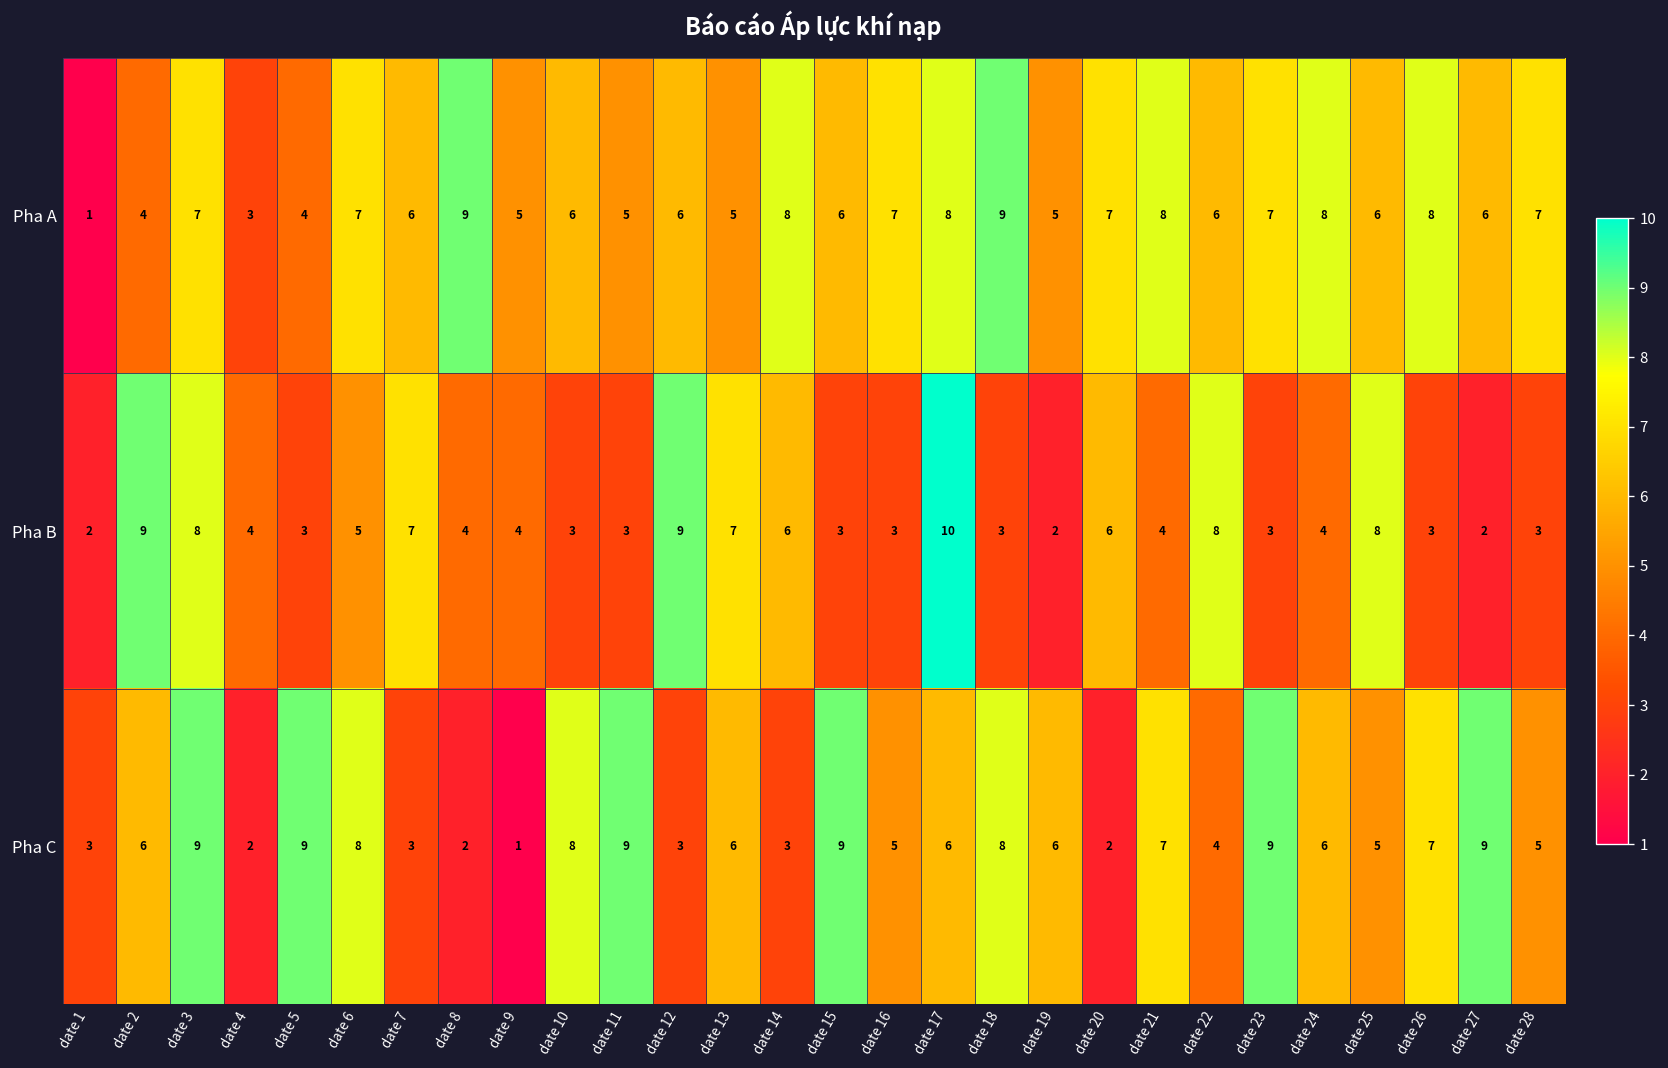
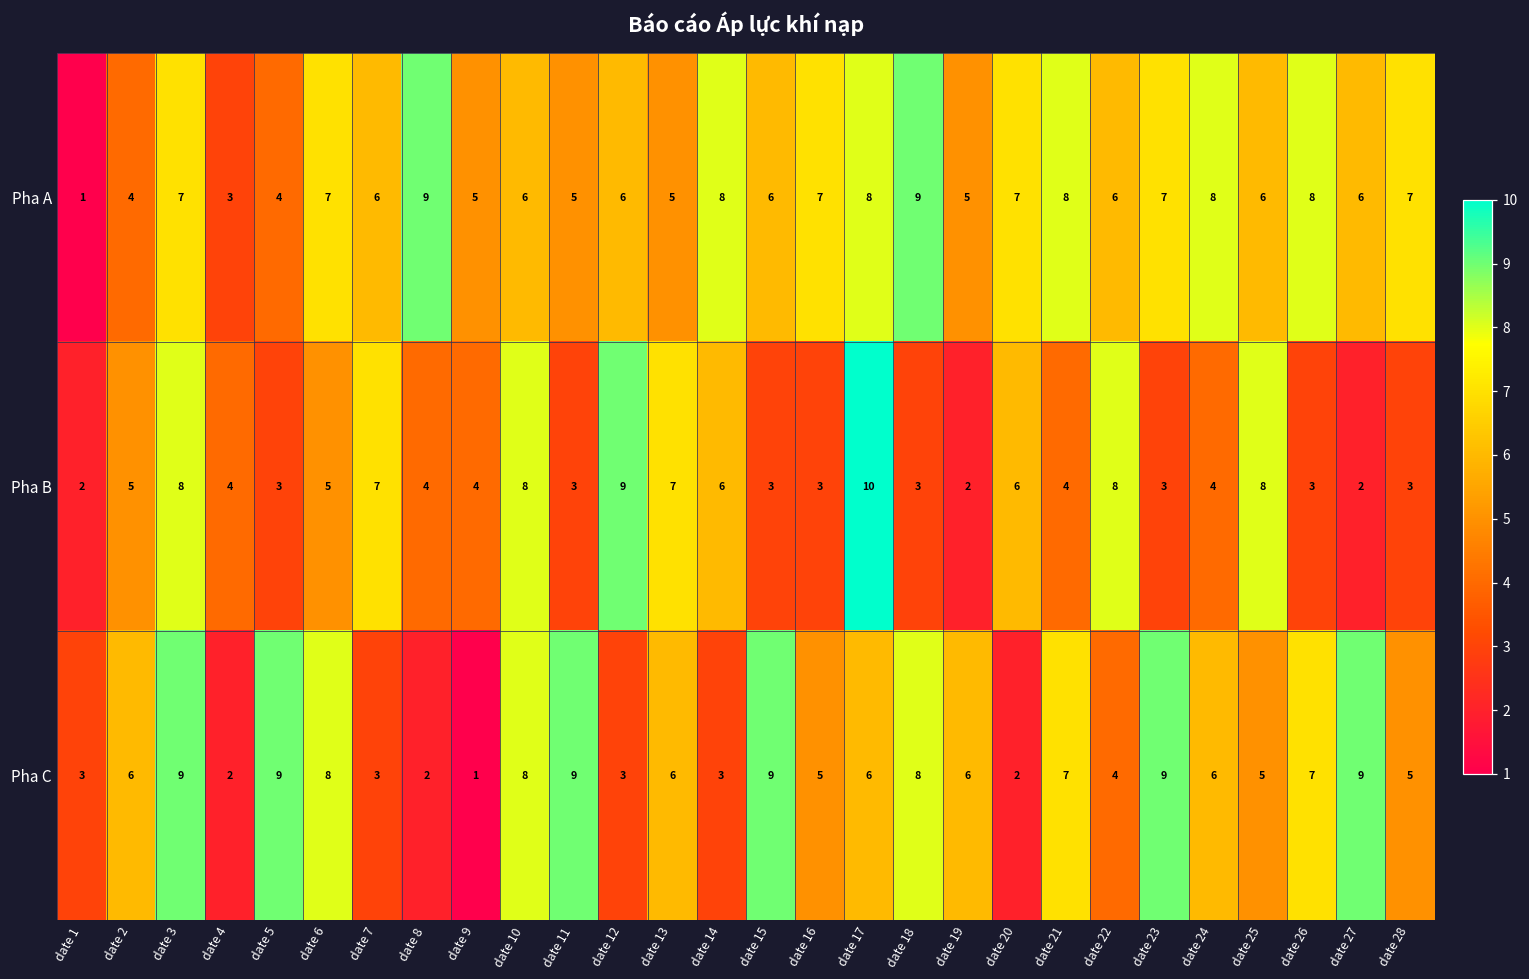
  {
    "Pha A": {
      "date 1": 1,
      "date 2": 4,
      "date 3": 7,
      "date 4": 3,
      "date 5": 4,
      "date 6": 7,
      "date 7": 6,
      "date 8": 9,
      "date 9": 5,
      "date 10": 6,
      "date 11": 5,
      "date 12": 6,
      "date 13": 5,
      "date 14": 8,
      "date 15": 6,
      "date 16": 7,
      "date 17": 8,
      "date 18": 9,
      "date 19": 5,
      "date 20": 7,
      "date 21": 8,
      "date 22": 6,
      "date 23": 7,
      "date 24": 8,
      "date 25": 6,
      "date 26": 8,
      "date 27": 6,
      "date 28": 7
    },
    "Pha B": {
      "date 1": 2,
-     "date 2": 9,
+     "date 2": 5,
      "date 3": 8,
      "date 4": 4,
      "date 5": 3,
      "date 6": 5,
      "date 7": 7,
      "date 8": 4,
      "date 9": 4,
-     "date 10": 3,
+     "date 10": 8,
      "date 11": 3,
      "date 12": 9,
      "date 13": 7,
      "date 14": 6,
      "date 15": 3,
      "date 16": 3,
      "date 17": 10,
      "date 18": 3,
      "date 19": 2,
      "date 20": 6,
      "date 21": 4,
      "date 22": 8,
      "date 23": 3,
      "date 24": 4,
      "date 25": 8,
      "date 26": 3,
      "date 27": 2,
      "date 28": 3
    },
    "Pha C": {
      "date 1": 3,
      "date 2": 6,
      "date 3": 9,
      "date 4": 2,
      "date 5": 9,
      "date 6": 8,
      "date 7": 3,
      "date 8": 2,
      "date 9": 1,
      "date 10": 8,
      "date 11": 9,
      "date 12": 3,
      "date 13": 6,
      "date 14": 3,
      "date 15": 9,
      "date 16": 5,
      "date 17": 6,
      "date 18": 8,
      "date 19": 6,
      "date 20": 2,
      "date 21": 7,
      "date 22": 4,
      "date 23": 9,
      "date 24": 6,
      "date 25": 5,
      "date 26": 7,
      "date 27": 9,
      "date 28": 5
    }
  }
